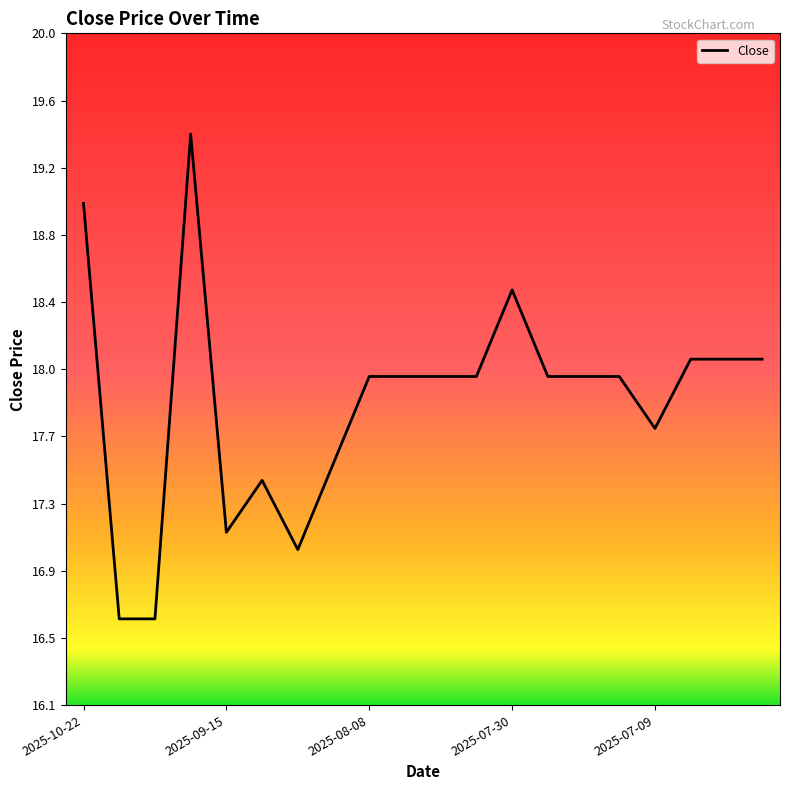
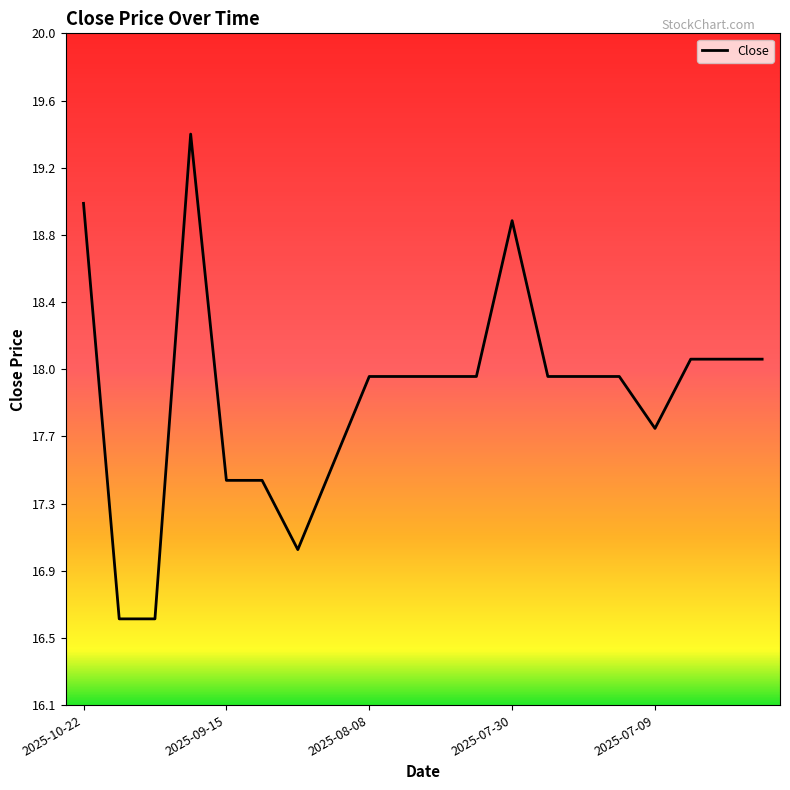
  {
    "2025-10-22": 19.0,
-   "2025-09-15": 17.1,
+   "2025-09-15": 17.4,
    "2025-08-08": 18.0,
-   "2025-07-30": 18.5,
+   "2025-07-30": 18.9,
    "2025-07-09": 17.7
  }
